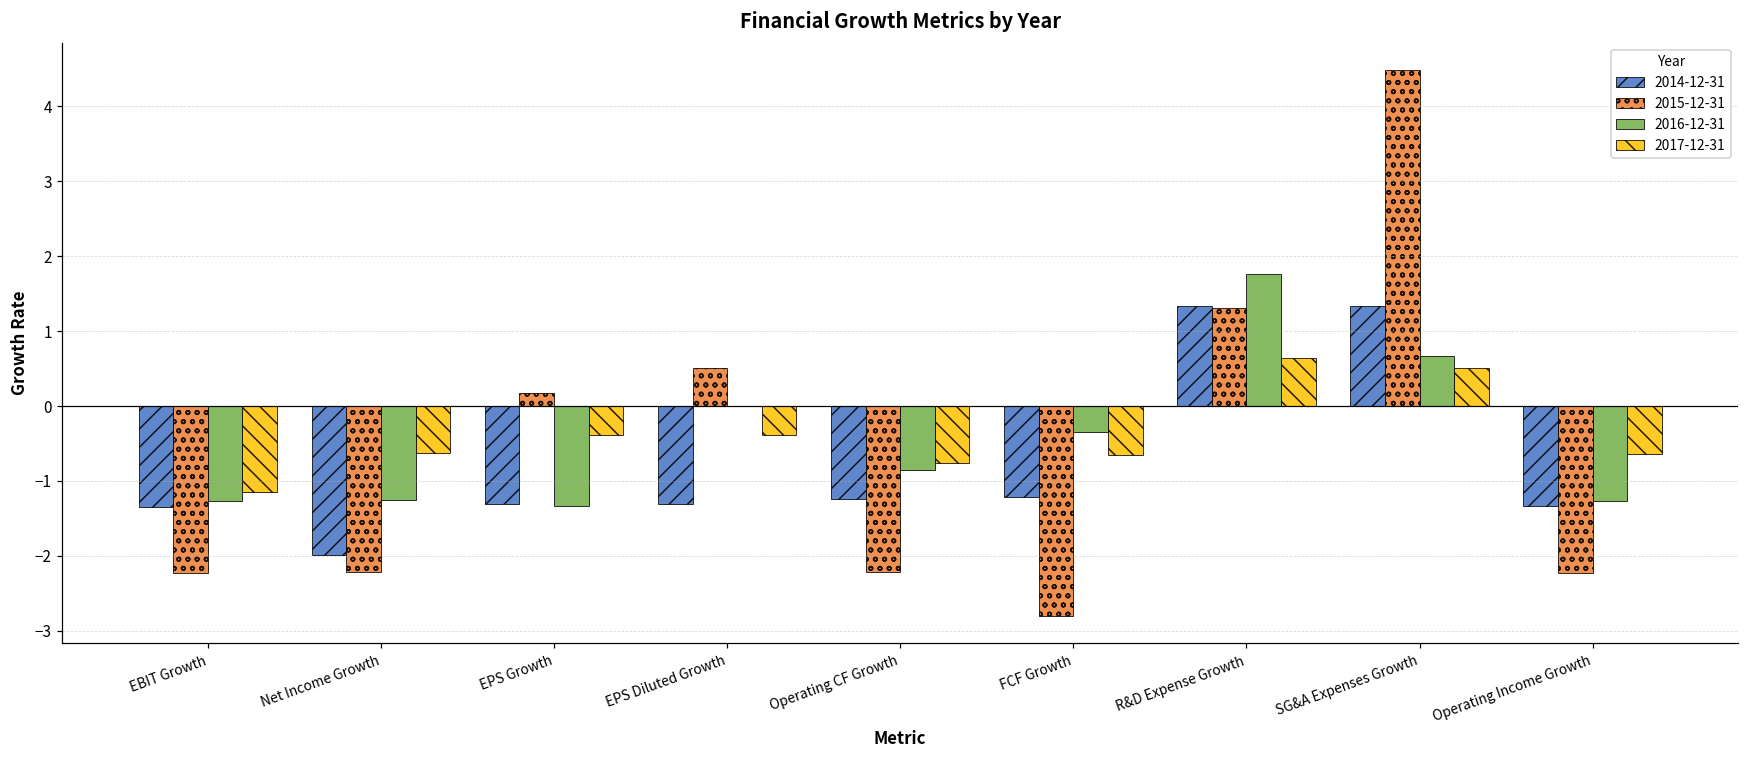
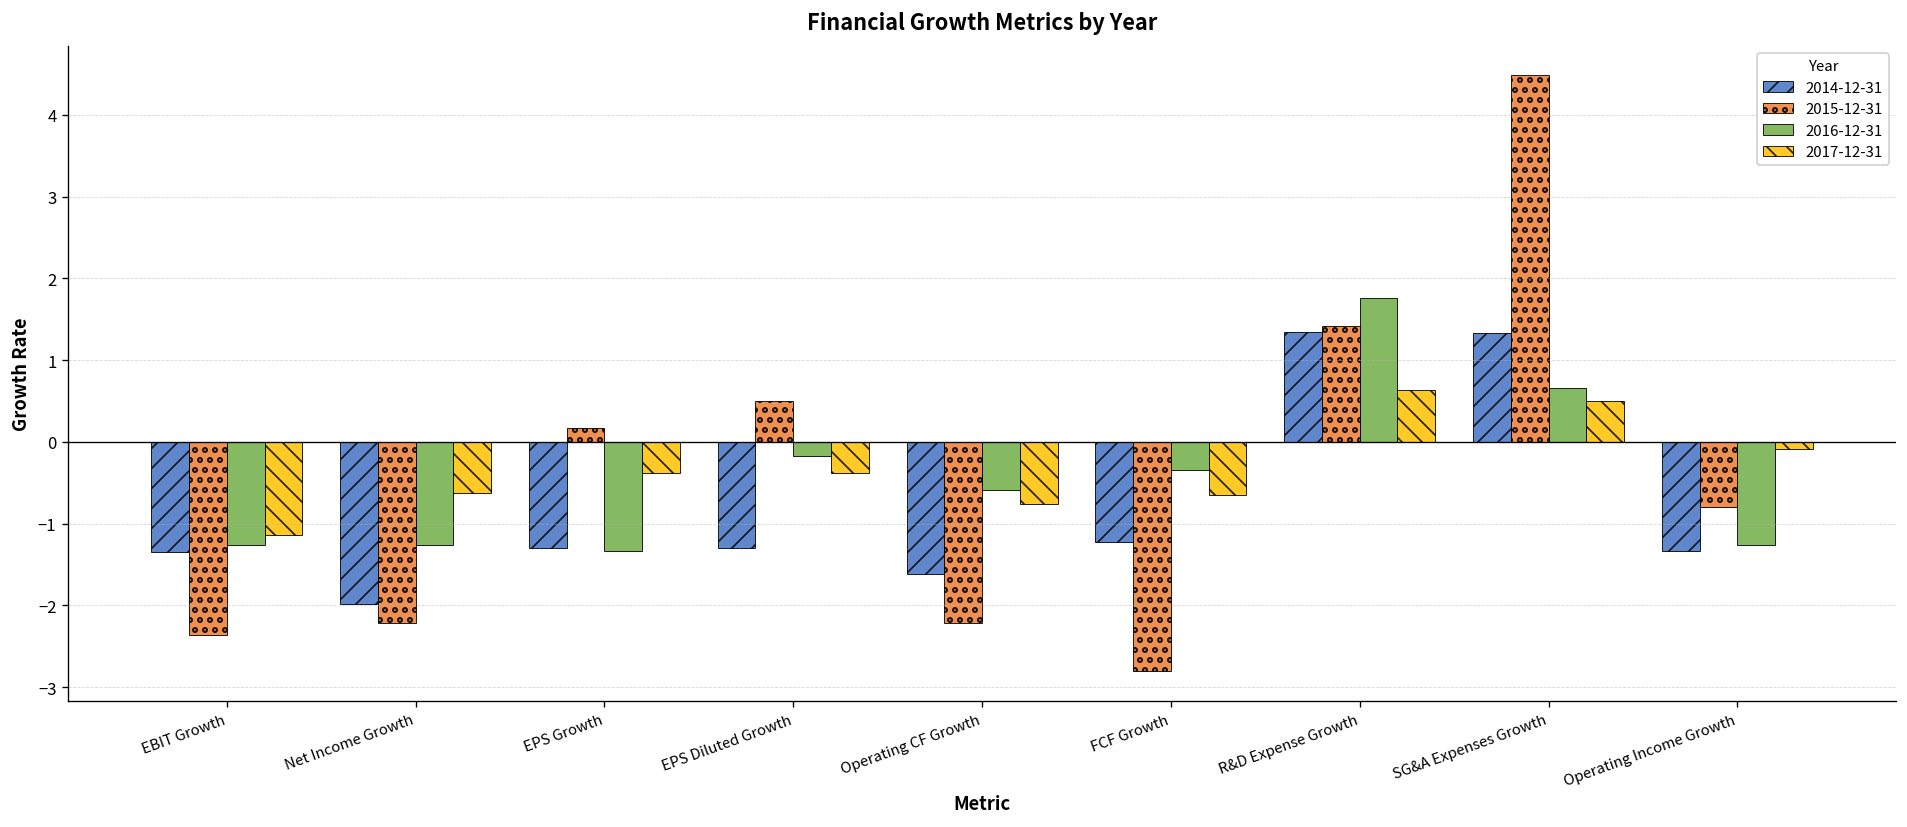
  {
    "2014-12-31": {
      "EBIT Growth": -1.4,
      "Net Income Growth": -2.0,
      "EPS Growth": -1.3,
      "EPS Diluted Growth": -1.3,
-     "Operating CF Growth": -1.2,
+     "Operating CF Growth": -1.6,
      "FCF Growth": -1.2,
      "R&D Expense Growth": 1.3,
      "SG&A Expenses Growth": 1.3,
      "Operating Income Growth": -1.3
    },
    "2015-12-31": {
-     "EBIT Growth": -2.2,
+     "EBIT Growth": -2.4,
      "Net Income Growth": -2.2,
      "EPS Growth": 0.2,
      "EPS Diluted Growth": 0.5,
      "Operating CF Growth": -2.2,
      "FCF Growth": -2.8,
-     "R&D Expense Growth": 1.3,
+     "R&D Expense Growth": 1.4,
      "SG&A Expenses Growth": 4.5,
-     "Operating Income Growth": -2.2
+     "Operating Income Growth": -0.8
    },
    "2016-12-31": {
      "EBIT Growth": -1.3,
      "Net Income Growth": -1.3,
      "EPS Growth": -1.3,
-     "EPS Diluted Growth": 0.0,
-     "Operating CF Growth": -0.9,
+     "EPS Diluted Growth": -0.2,
+     "Operating CF Growth": -0.6,
      "FCF Growth": -0.3,
      "R&D Expense Growth": 1.8,
      "SG&A Expenses Growth": 0.7,
      "Operating Income Growth": -1.3
    },
    "2017-12-31": {
      "EBIT Growth": -1.1,
      "Net Income Growth": -0.6,
      "EPS Growth": -0.4,
      "EPS Diluted Growth": -0.4,
      "Operating CF Growth": -0.8,
      "FCF Growth": -0.6,
      "R&D Expense Growth": 0.6,
      "SG&A Expenses Growth": 0.5,
-     "Operating Income Growth": -0.6
+     "Operating Income Growth": -0.1
    }
  }
